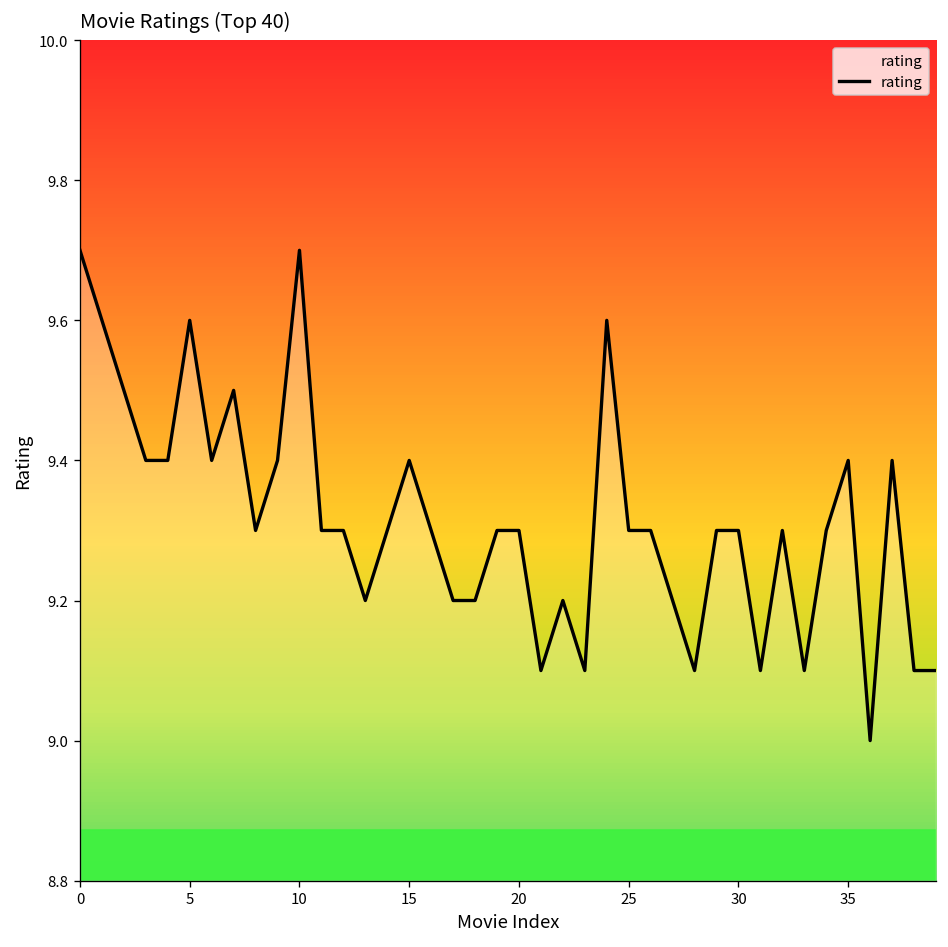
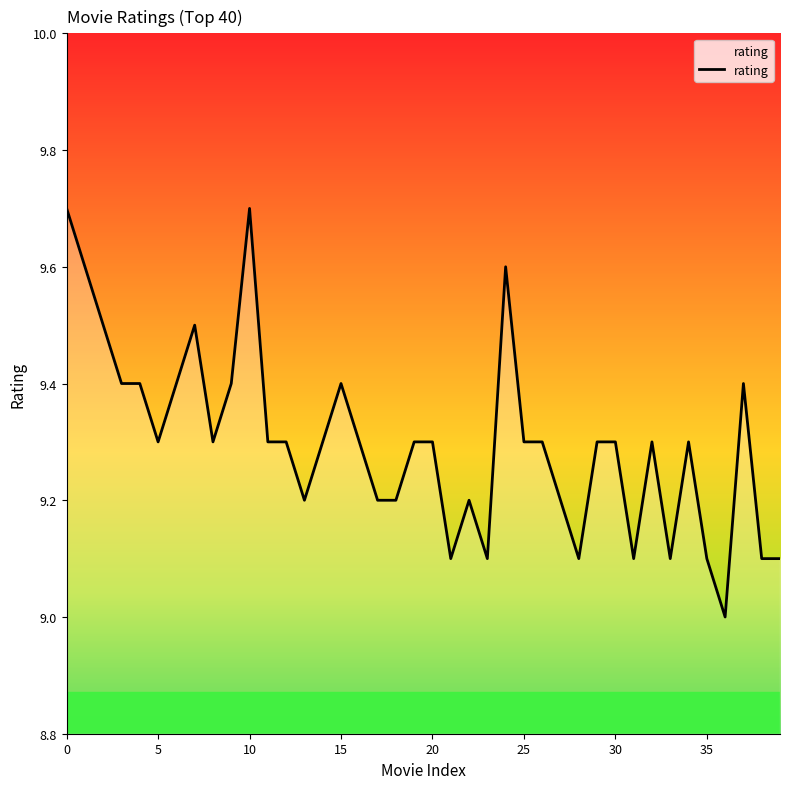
  {
    "0": 9.7,
-   "5": 9.6,
+   "5": 9.3,
    "10": 9.7,
    "15": 9.4,
    "20": 9.3,
    "25": 9.3,
    "30": 9.3,
-   "35": 9.4
+   "35": 9.1
  }
